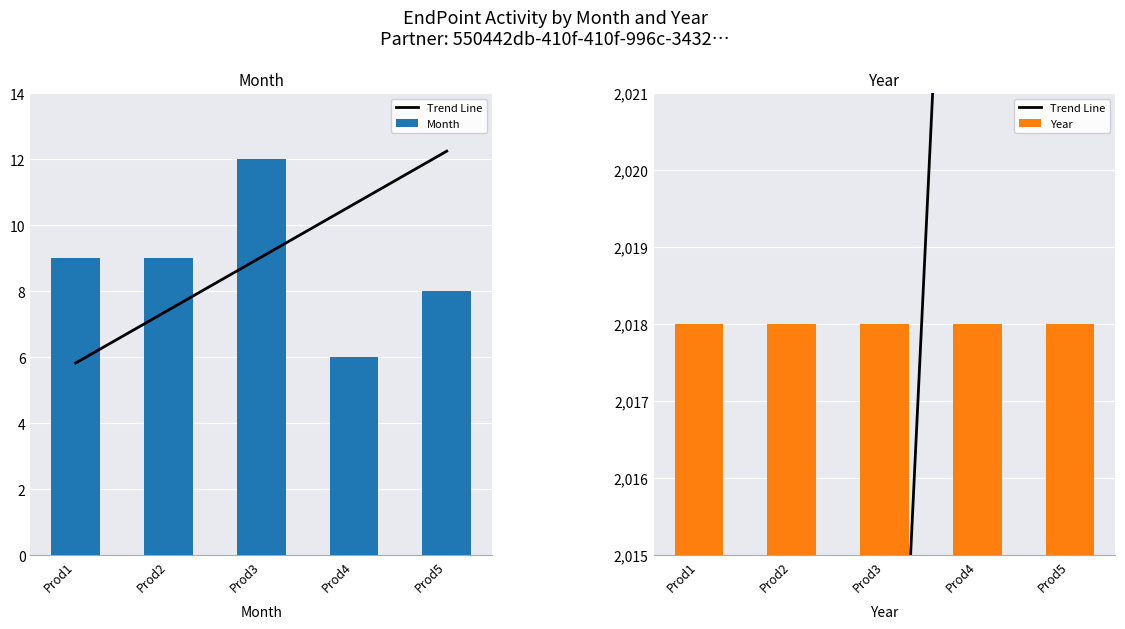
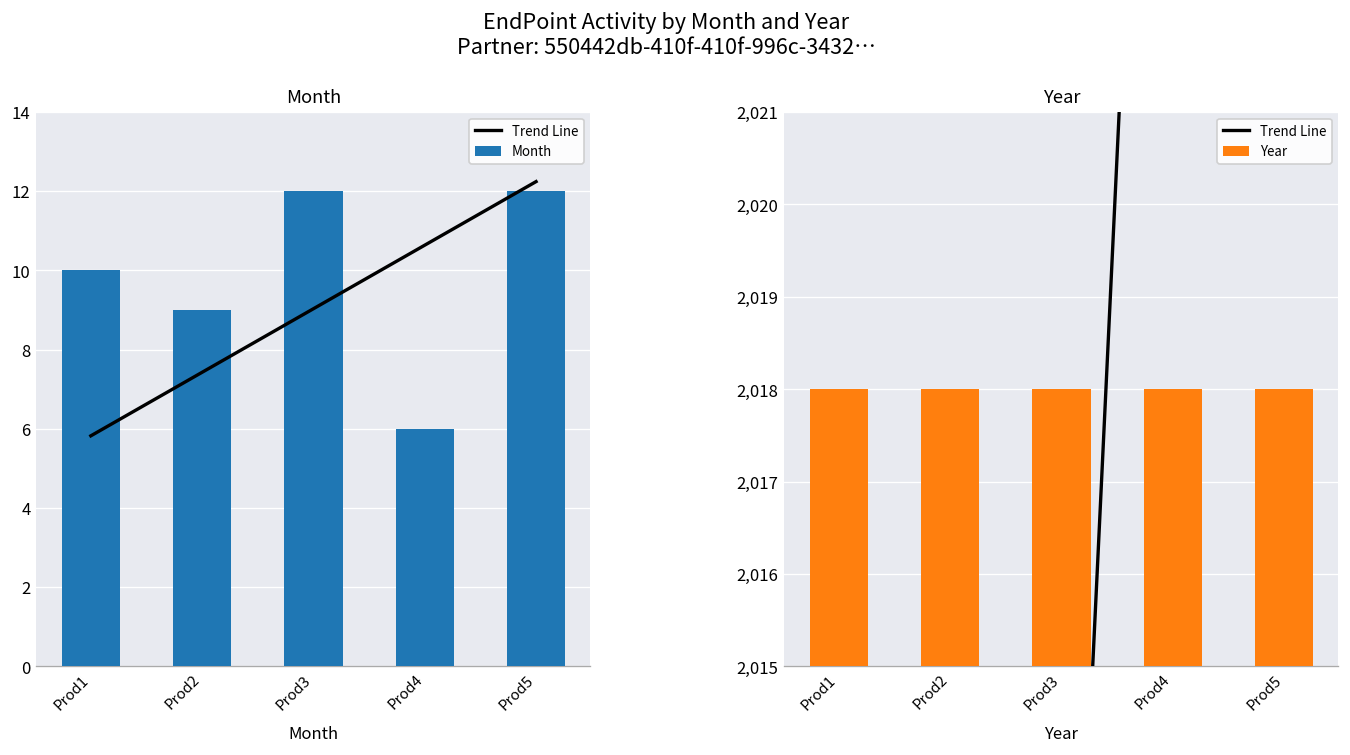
  {
    "Month": {
      "Month": {
-       "Prod1": "9",
+       "Prod1": "10",
        "Prod2": "9",
        "Prod3": "12",
        "Prod4": "6",
-       "Prod5": "8"
+       "Prod5": "12"
      },
      "Trend Line": {
        "Prod1": "5.8",
        "Prod2": "7.4",
        "Prod3": "9",
        "Prod4": "10.6",
        "Prod5": "12.2"
      }
    },
    "Year": {
      "Year": {
        "Prod1": "2,018.0",
        "Prod2": "2,018.0",
        "Prod3": "2,018.0",
        "Prod4": "2,018.0",
        "Prod5": "2,018.0"
      }
    }
  }
